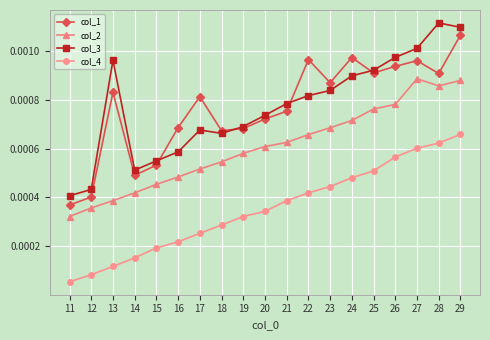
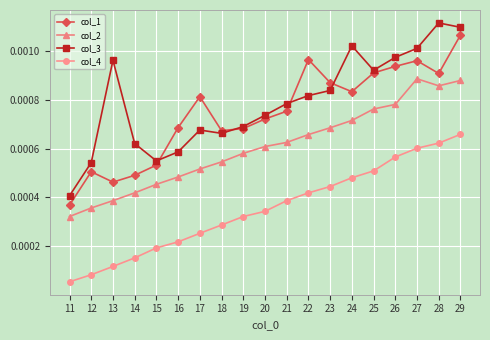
  {
    "col_1": {
      "11": 0.00037,
-     "12": 0.00040,
-     "13": 0.00083,
+     "12": 0.00051,
+     "13": 0.00046,
      "14": 0.00049,
      "15": 0.00053,
      "16": 0.00069,
      "17": 0.00081,
      "18": 0.00067,
      "20": 0.00072,
      "21": 0.00075,
      "22": 0.00097,
      "23": 0.00087,
-     "24": 0.00097,
+     "24": 0.00083,
      "25": 0.00091,
      "26": 0.00094,
      "27": 0.00096,
      "28": 0.00091,
      "29": 0.00107
    },
    "col_3": {
      "11": 0.00041,
-     "12": 0.00043,
+     "12": 0.00054,
      "13": 0.00096,
-     "14": 0.00051,
+     "14": 0.00062,
      "15": 0.00055,
      "16": 0.00059,
      "17": 0.00068,
      "18": 0.00066,
      "20": 0.00074,
      "21": 0.00079,
      "22": 0.00082,
      "23": 0.00084,
-     "24": 0.00090,
+     "24": 0.00102,
      "25": 0.00092,
      "26": 0.00097,
      "27": 0.00101,
      "28": 0.00112,
      "29": 0.00110
    }
  }
